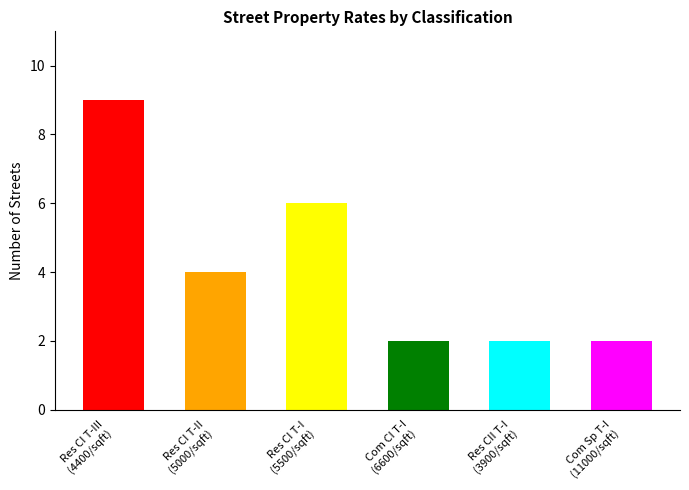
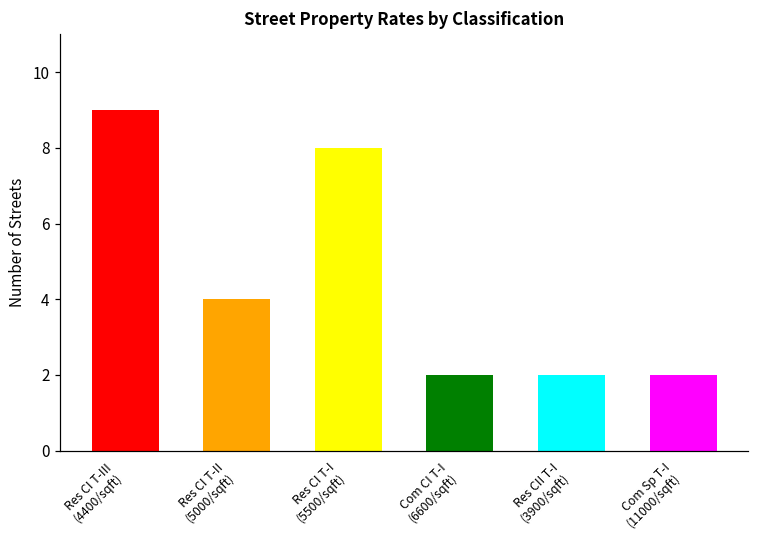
  {
    "Res CI T-III (4400/sqft)": 9,
    "Res CI T-II (5000/sqft)": 4,
-   "Res CI T-I (5500/sqft)": 6,
+   "Res CI T-I (5500/sqft)": 8,
    "Com CI T-I (6600/sqft)": 2,
    "Res CII T-I (3900/sqft)": 2,
    "Com Sp T-I (11000/sqft)": 2
  }
